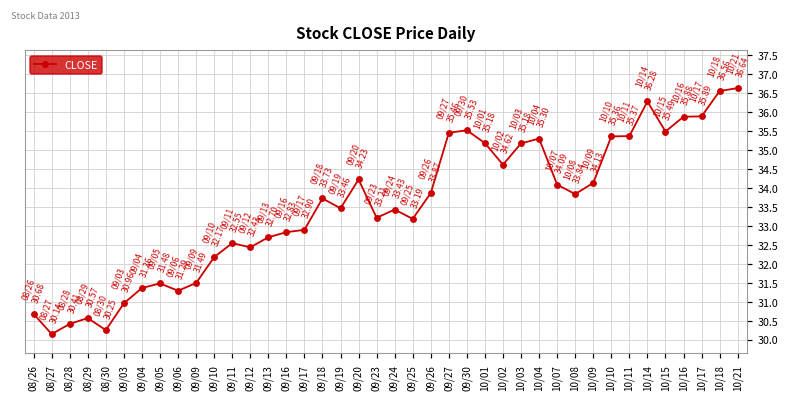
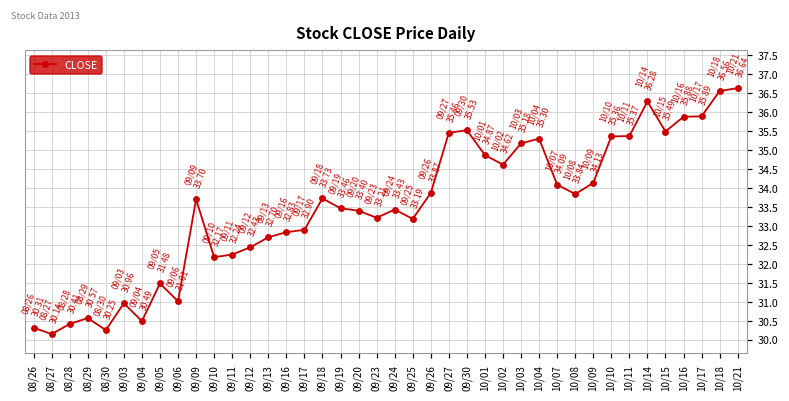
  {
-   "08/26": 30.68,
+   "08/26": 30.31,
    "09/03": 30.96,
-   "09/04": 31.36,
-   "09/06": 31.29,
-   "09/09": 31.49,
+   "09/04": 30.49,
+   "09/06": 31.01,
+   "09/09": 33.70,
    "09/10": 32.17,
-   "09/11": 32.55,
-   "09/20": 34.23,
+   "09/11": 32.24,
+   "09/20": 33.40,
    "09/26": 33.87,
-   "10/01": 35.18,
+   "10/01": 34.87,
    "10/02": 34.62,
    "10/14": 36.28,
    "10/15": 35.49
  }
